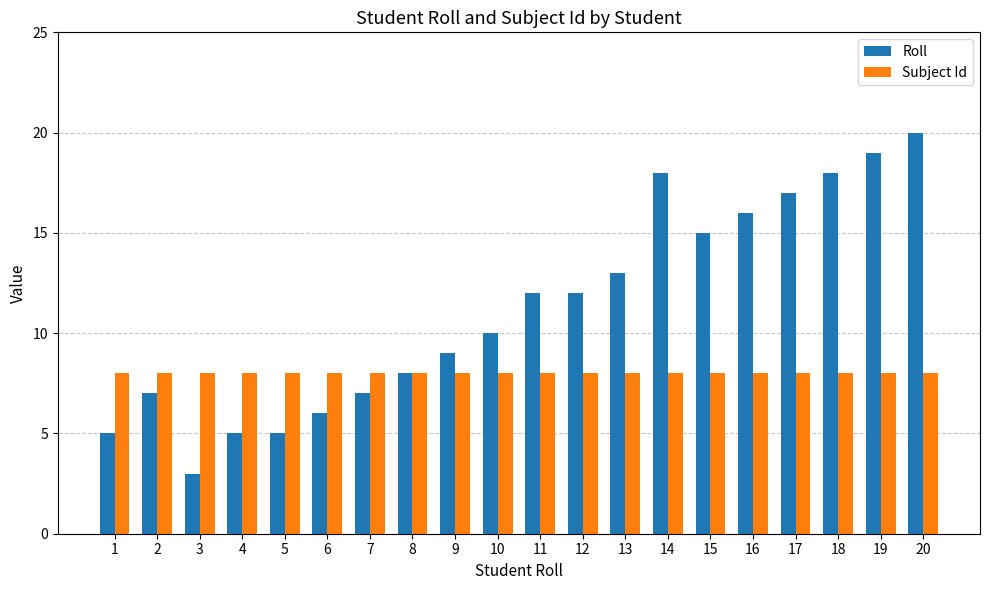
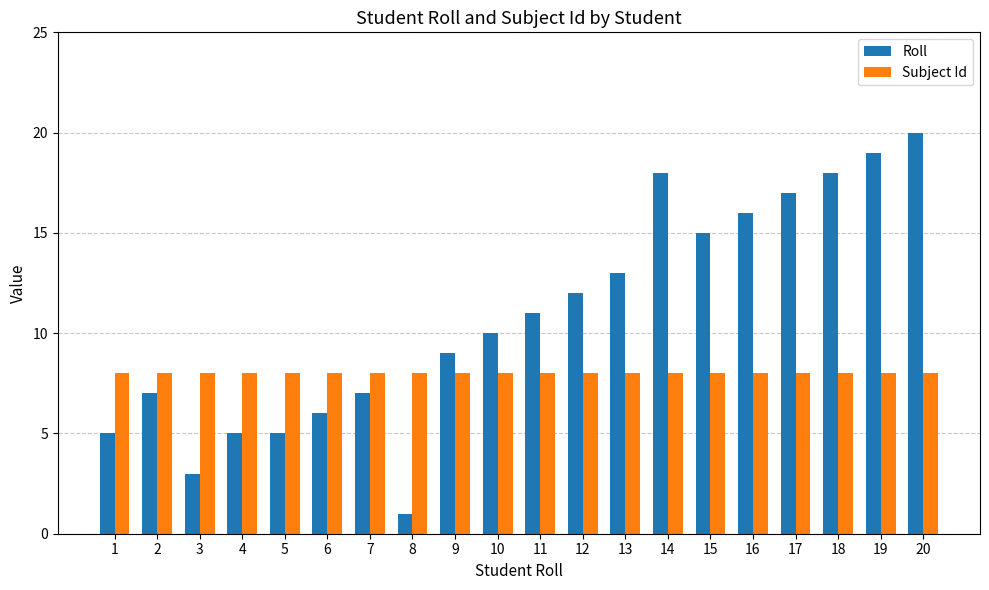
  {
    "Roll": {
      "1": 5,
      "2": 7,
      "3": 3,
      "4": 5,
      "5": 5,
      "6": 6,
      "7": 7,
-     "8": 8,
+     "8": 1,
      "9": 9,
      "10": 10,
-     "11": 12,
+     "11": 11,
      "12": 12,
      "13": 13,
      "14": 18,
      "15": 15,
      "16": 16,
      "17": 17,
      "18": 18,
      "19": 19,
      "20": 20
    },
    "Subject Id": {
      "1": 8,
      "2": 8,
      "3": 8,
      "4": 8,
      "5": 8,
      "6": 8,
      "7": 8,
      "8": 8,
      "9": 8,
      "10": 8,
      "11": 8,
      "12": 8,
      "13": 8,
      "14": 8,
      "15": 8,
      "16": 8,
      "17": 8,
      "18": 8,
      "19": 8,
      "20": 8
    }
  }
